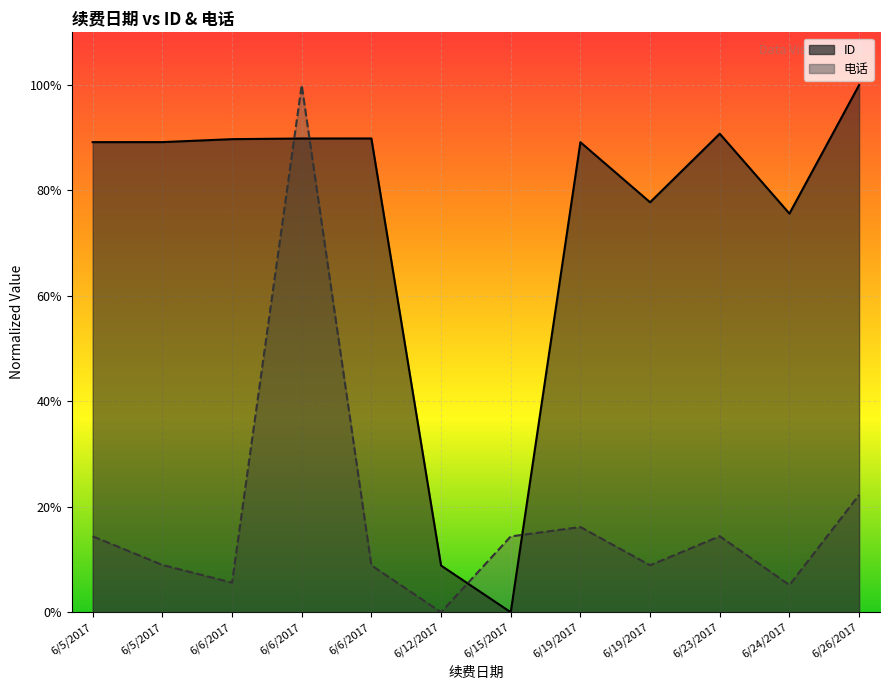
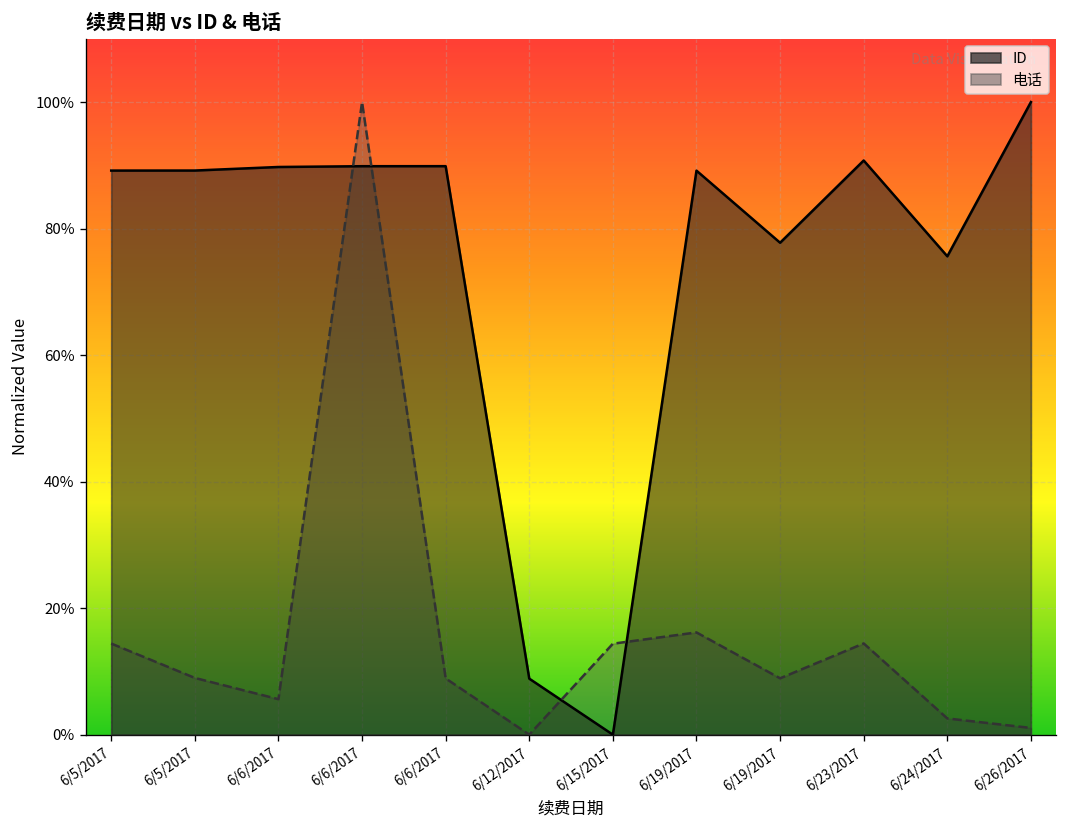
  {
    "ID": {
      "6/12/2017": "9%",
      "6/15/2017": "0%",
      "6/23/2017": "91%",
      "6/24/2017": "76%",
      "6/26/2017": "100%"
    },
    "电话": {
      "6/12/2017": "0%",
      "6/15/2017": "14%",
      "6/23/2017": "14%",
-     "6/24/2017": "5%",
-     "6/26/2017": "22%"
+     "6/24/2017": "3%",
+     "6/26/2017": "1%"
    }
  }
